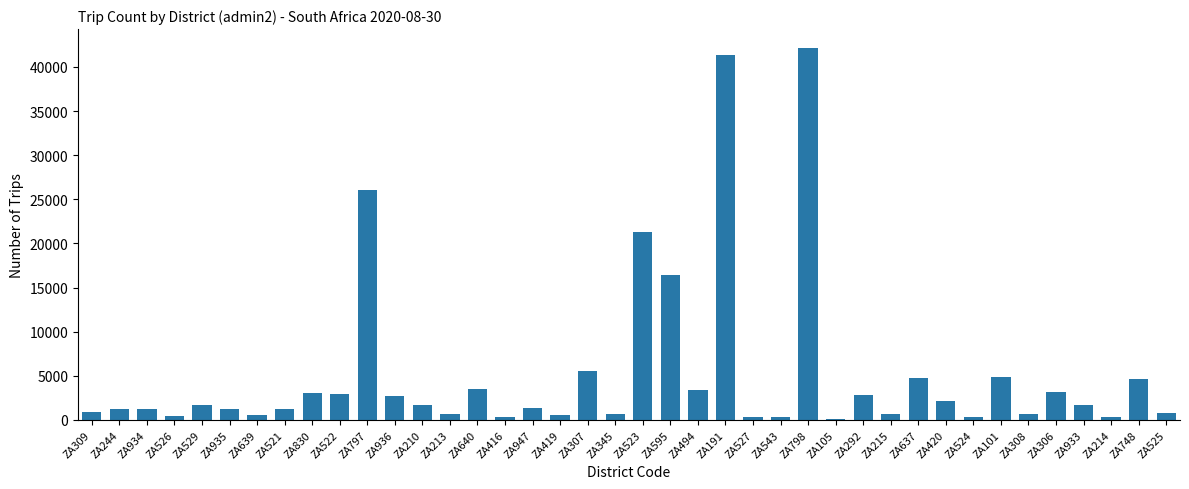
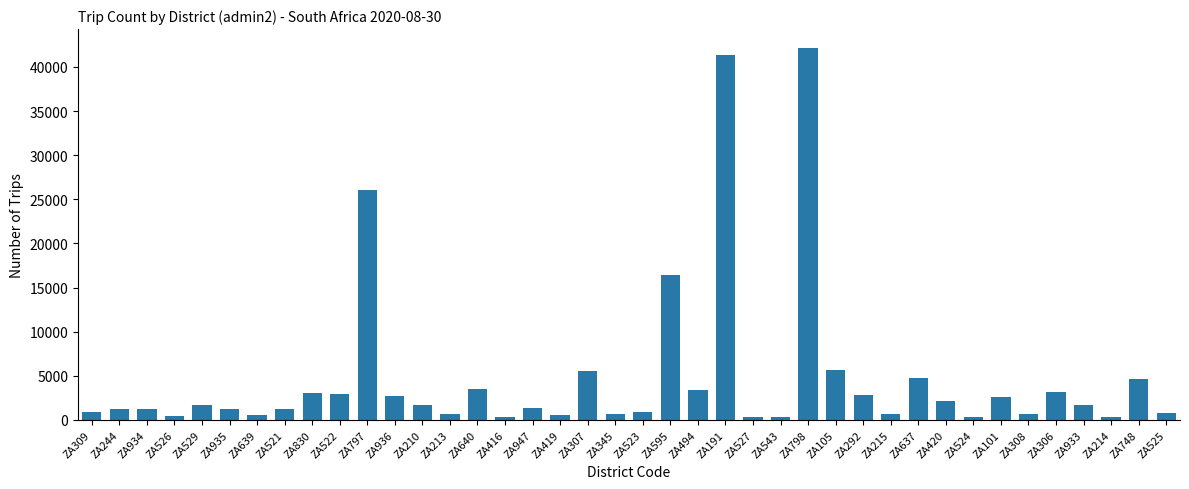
  {
    "ZA309": 1000,
    "ZA244": 1000,
    "ZA934": 1000,
    "ZA526": 0,
    "ZA529": 2000,
    "ZA935": 1000,
    "ZA639": 1000,
    "ZA521": 1000,
    "ZA830": 3000,
    "ZA522": 3000,
    "ZA797": 26000,
    "ZA936": 3000,
    "ZA210": 2000,
    "ZA213": 1000,
    "ZA640": 3000,
    "ZA416": 0,
    "ZA947": 1000,
    "ZA419": 1000,
    "ZA307": 6000,
    "ZA345": 1000,
-   "ZA523": 21000,
+   "ZA523": 1000,
    "ZA595": 16000,
    "ZA494": 3000,
    "ZA191": 41000,
    "ZA527": 0,
    "ZA543": 0,
    "ZA798": 42000,
-   "ZA105": 0,
+   "ZA105": 6000,
    "ZA292": 3000,
    "ZA215": 1000,
    "ZA637": 5000,
    "ZA420": 2000,
    "ZA524": 0,
-   "ZA101": 5000,
+   "ZA101": 3000,
    "ZA308": 1000,
    "ZA306": 3000,
    "ZA933": 2000,
    "ZA214": 0,
    "ZA748": 5000,
    "ZA525": 1000
  }
